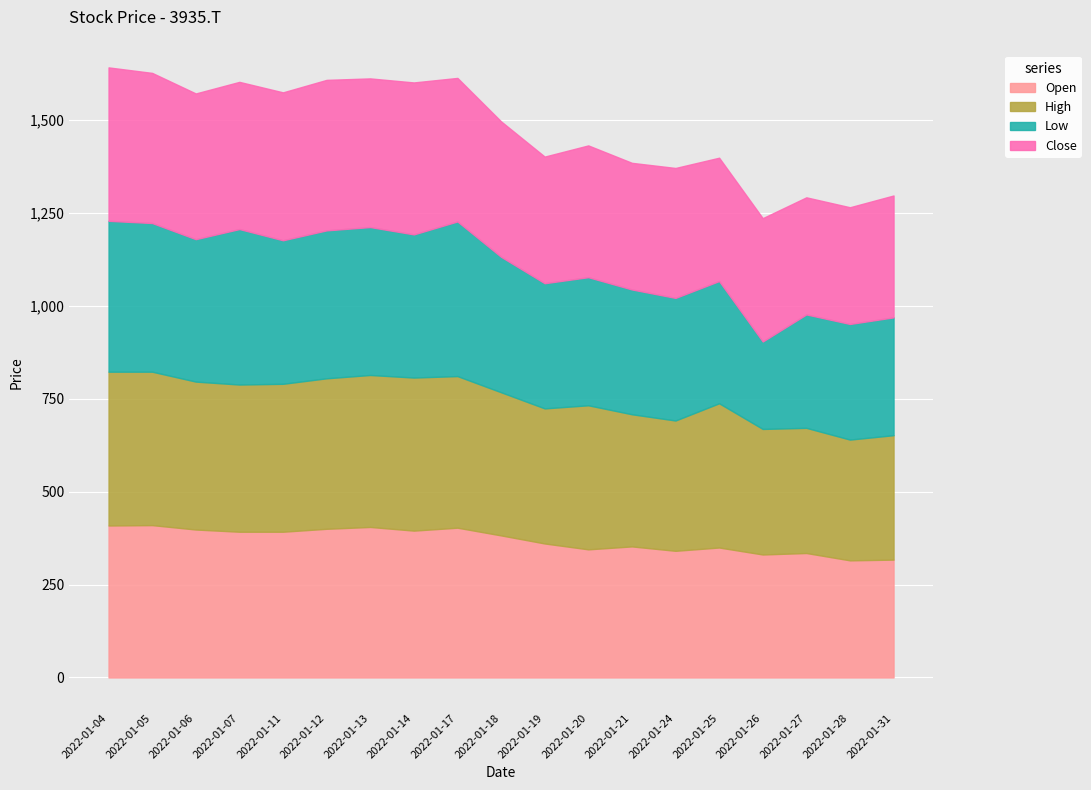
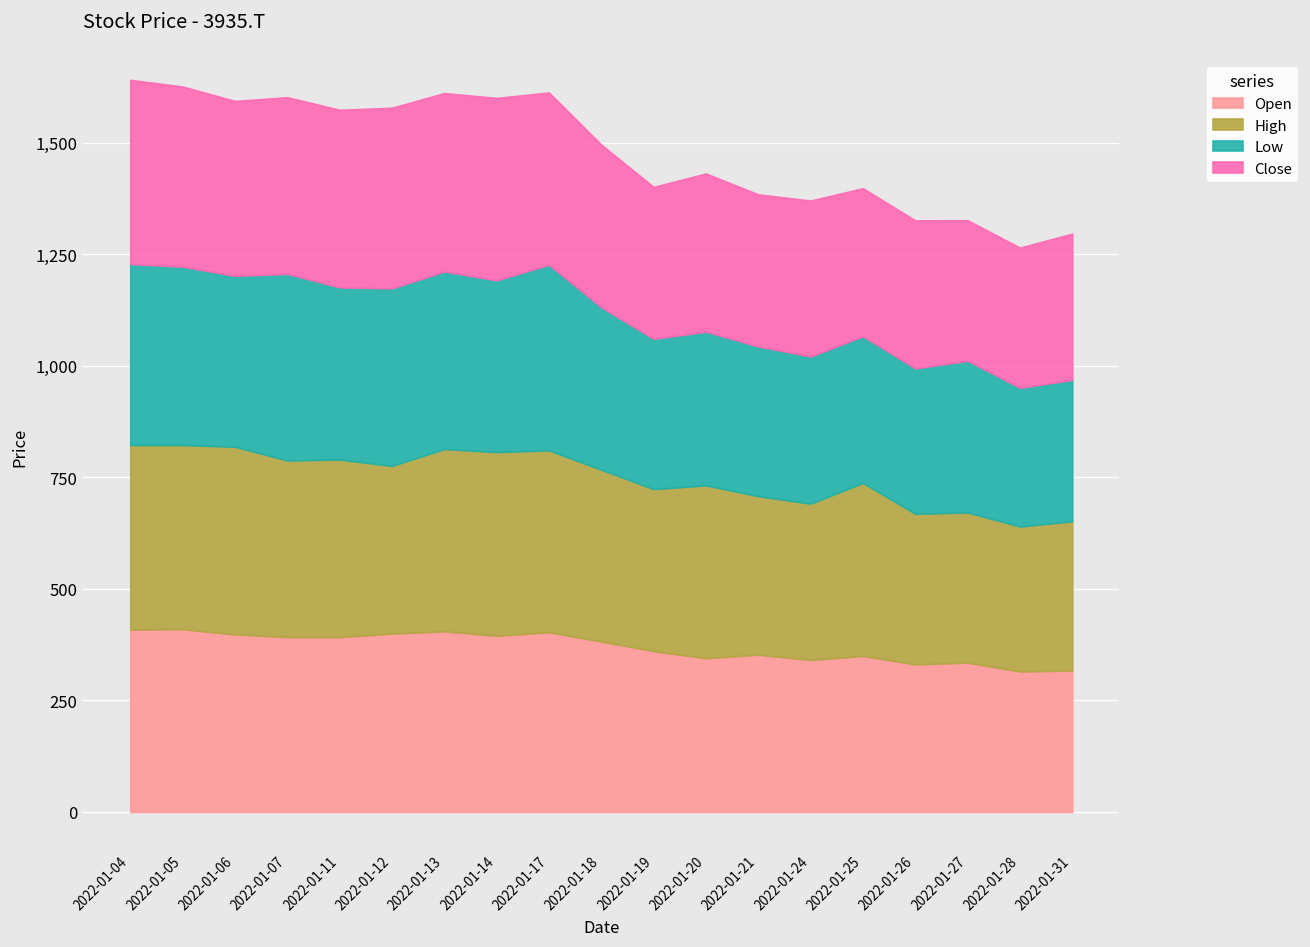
  {
    "High": {
      "2022-01-04": 410,
      "2022-01-05": 410,
-     "2022-01-06": 400,
+     "2022-01-06": 420,
      "2022-01-07": 400,
      "2022-01-11": 400,
-     "2022-01-12": 400,
+     "2022-01-12": 380,
      "2022-01-13": 410,
      "2022-01-14": 410,
      "2022-01-17": 410,
      "2022-01-18": 390,
      "2022-01-19": 360,
      "2022-01-20": 390,
      "2022-01-21": 360,
      "2022-01-24": 350,
      "2022-01-25": 390,
      "2022-01-26": 340,
      "2022-01-27": 340,
      "2022-01-28": 320,
      "2022-01-31": 330
    },
    "Low": {
      "2022-01-04": 410,
      "2022-01-05": 400,
      "2022-01-06": 380,
      "2022-01-07": 420,
      "2022-01-11": 390,
      "2022-01-12": 400,
      "2022-01-13": 400,
      "2022-01-14": 390,
      "2022-01-17": 420,
      "2022-01-18": 360,
      "2022-01-19": 340,
      "2022-01-20": 340,
      "2022-01-21": 340,
      "2022-01-24": 330,
      "2022-01-25": 330,
-     "2022-01-26": 240,
-     "2022-01-27": 310,
+     "2022-01-26": 330,
+     "2022-01-27": 340,
      "2022-01-28": 310,
      "2022-01-31": 320
    }
  }
